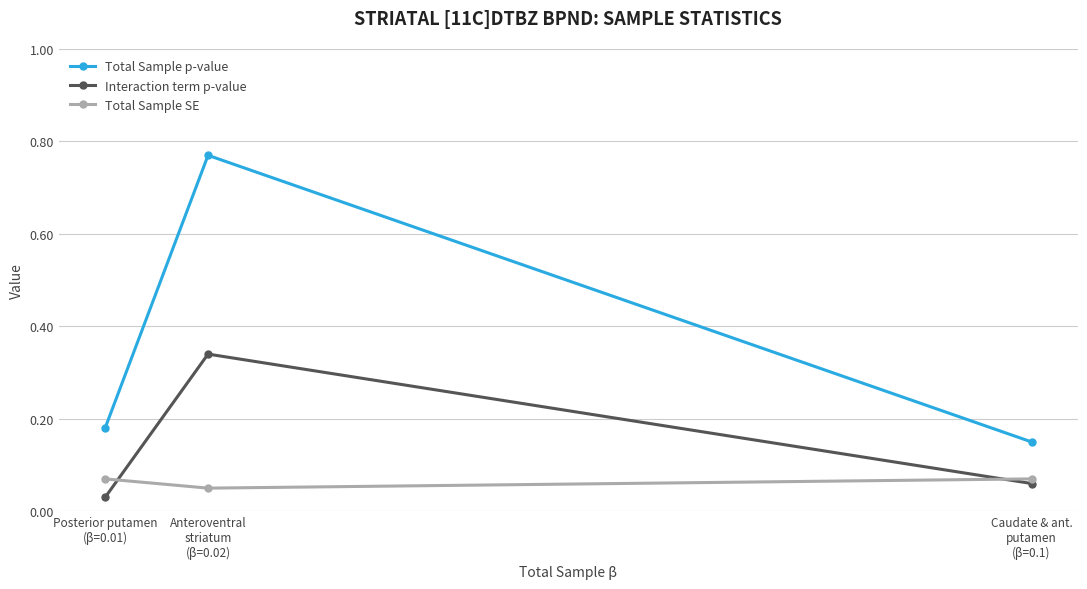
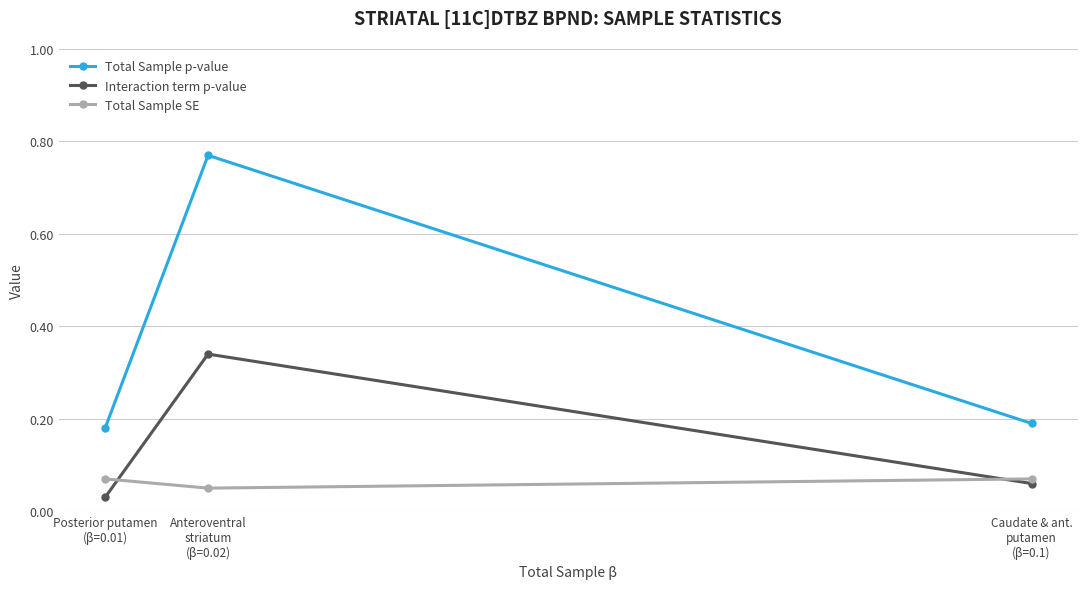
  {
    "Total Sample p-value": {
      "Posterior putamen (β=0.01)": 0.18,
      "Anteroventral striatum (β=0.02)": 0.77,
-     "Caudate & ant. putamen (β=0.1)": 0.15
+     "Caudate & ant. putamen (β=0.1)": 0.19
    },
    "Interaction term p-value": {
      "Posterior putamen (β=0.01)": 0.03,
      "Anteroventral striatum (β=0.02)": 0.34,
      "Caudate & ant. putamen (β=0.1)": 0.06
    },
    "Total Sample SE": {
      "Posterior putamen (β=0.01)": 0.07,
      "Anteroventral striatum (β=0.02)": 0.05,
      "Caudate & ant. putamen (β=0.1)": 0.07
    }
  }
